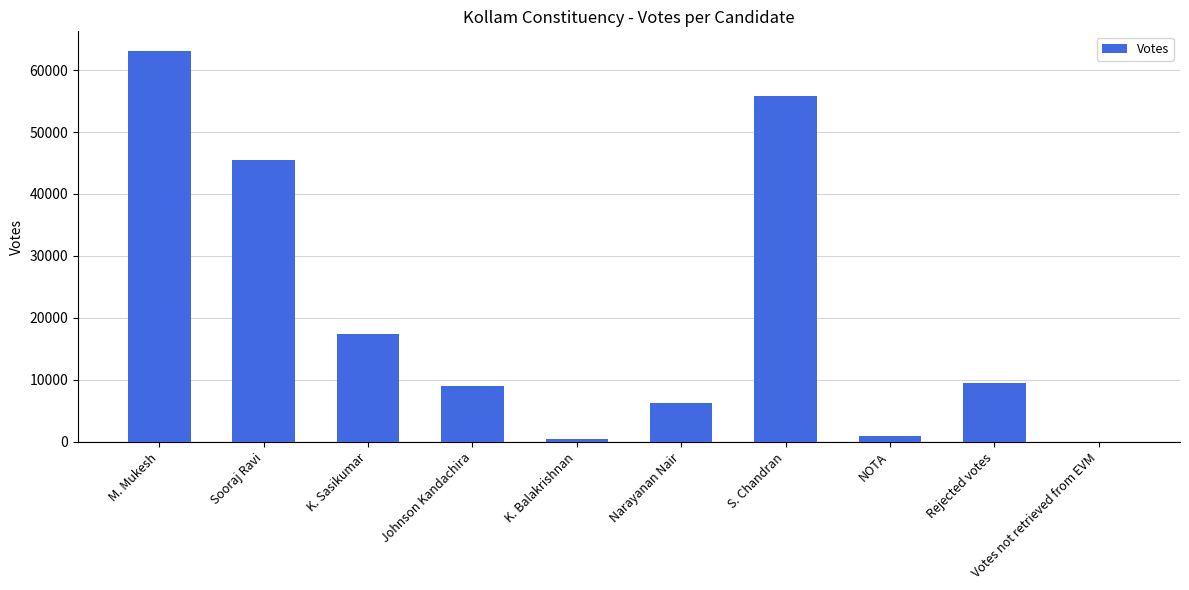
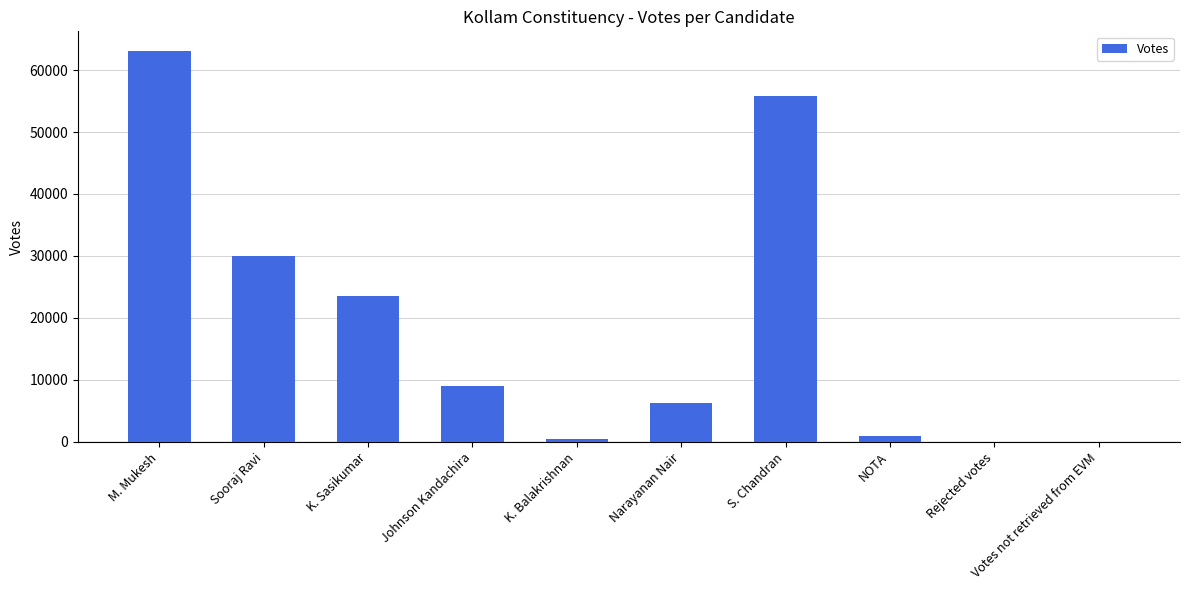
  {
    "M. Mukesh": 63000,
-   "Sooraj Ravi": 45000,
-   "K. Sasikumar": 17000,
+   "Sooraj Ravi": 30000,
+   "K. Sasikumar": 24000,
    "Johnson Kandachira": 9000,
    "K. Balakrishnan": 0,
    "Narayanan Nair": 6000,
    "S. Chandran": 56000,
    "NOTA": 1000,
-   "Rejected votes": 9000,
+   "Rejected votes": 0,
    "Votes not retrieved from EVM": 0
  }
